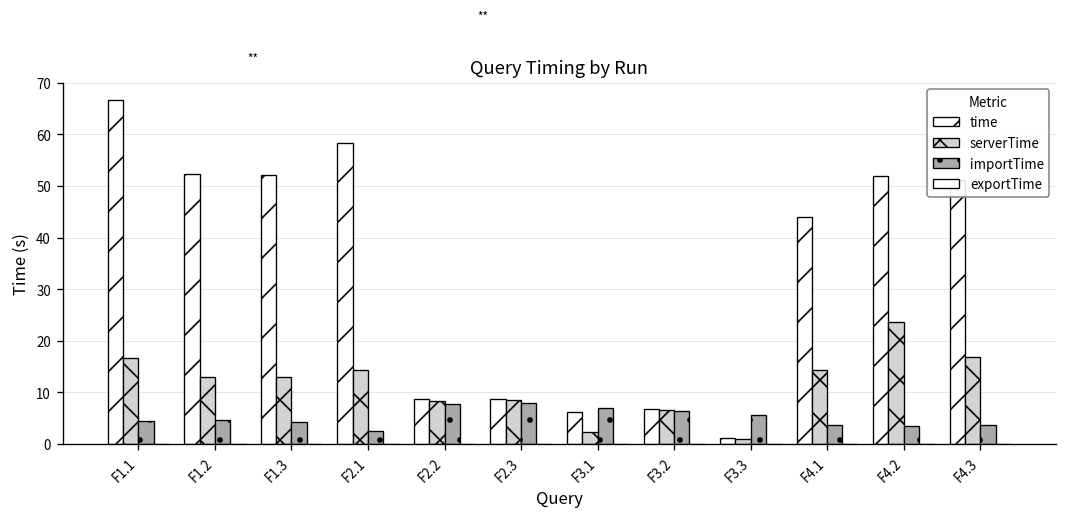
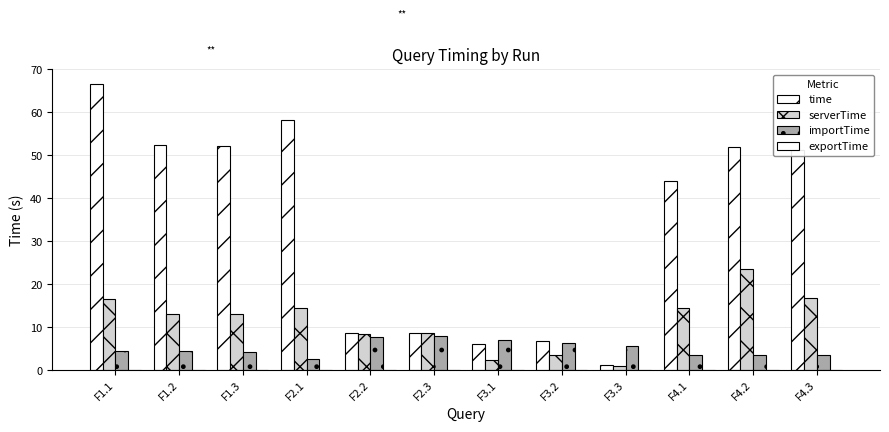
  {
    "serverTime": {
      "F1.1": 17,
      "F1.2": 13,
      "F1.3": 13,
      "F2.1": 14,
      "F2.2": 8,
      "F2.3": 9,
      "F3.1": 2,
-     "F3.2": 7,
+     "F3.2": 4,
      "F3.3": 1,
      "F4.1": 14,
      "F4.2": 24,
      "F4.3": 17
    },
    "importTime": {
      "F1.1": 5,
      "F1.2": 5,
      "F1.3": 4,
      "F2.1": 3,
      "F2.2": 8,
      "F2.3": 8,
      "F3.1": 7,
      "F3.2": 6,
      "F3.3": 6,
      "F4.1": 4,
      "F4.2": 3,
      "F4.3": 4
    }
  }
